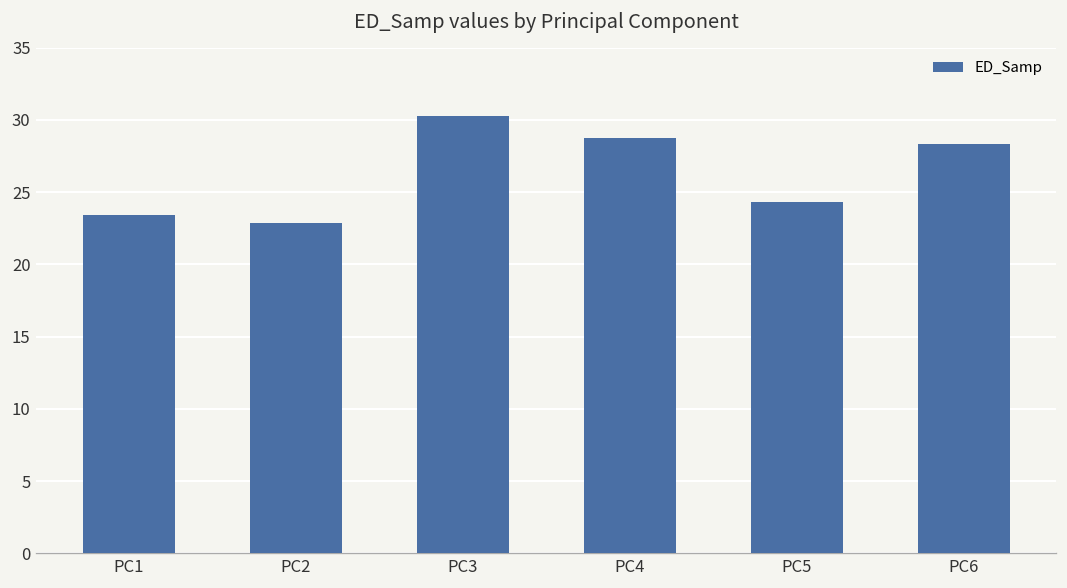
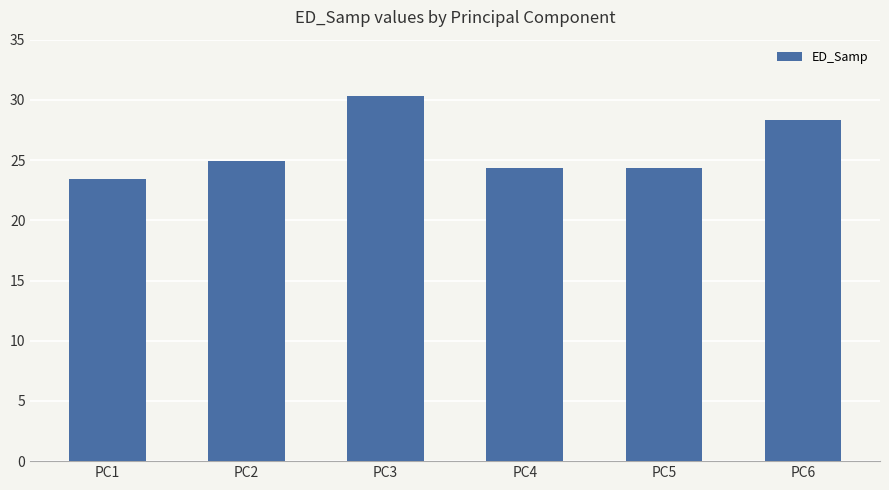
  {
    "PC1": 23.4,
-   "PC2": 22.9,
+   "PC2": 24.9,
    "PC3": 30.3,
-   "PC4": 28.8,
+   "PC4": 24.4,
    "PC5": 24.3,
    "PC6": 28.3
  }
